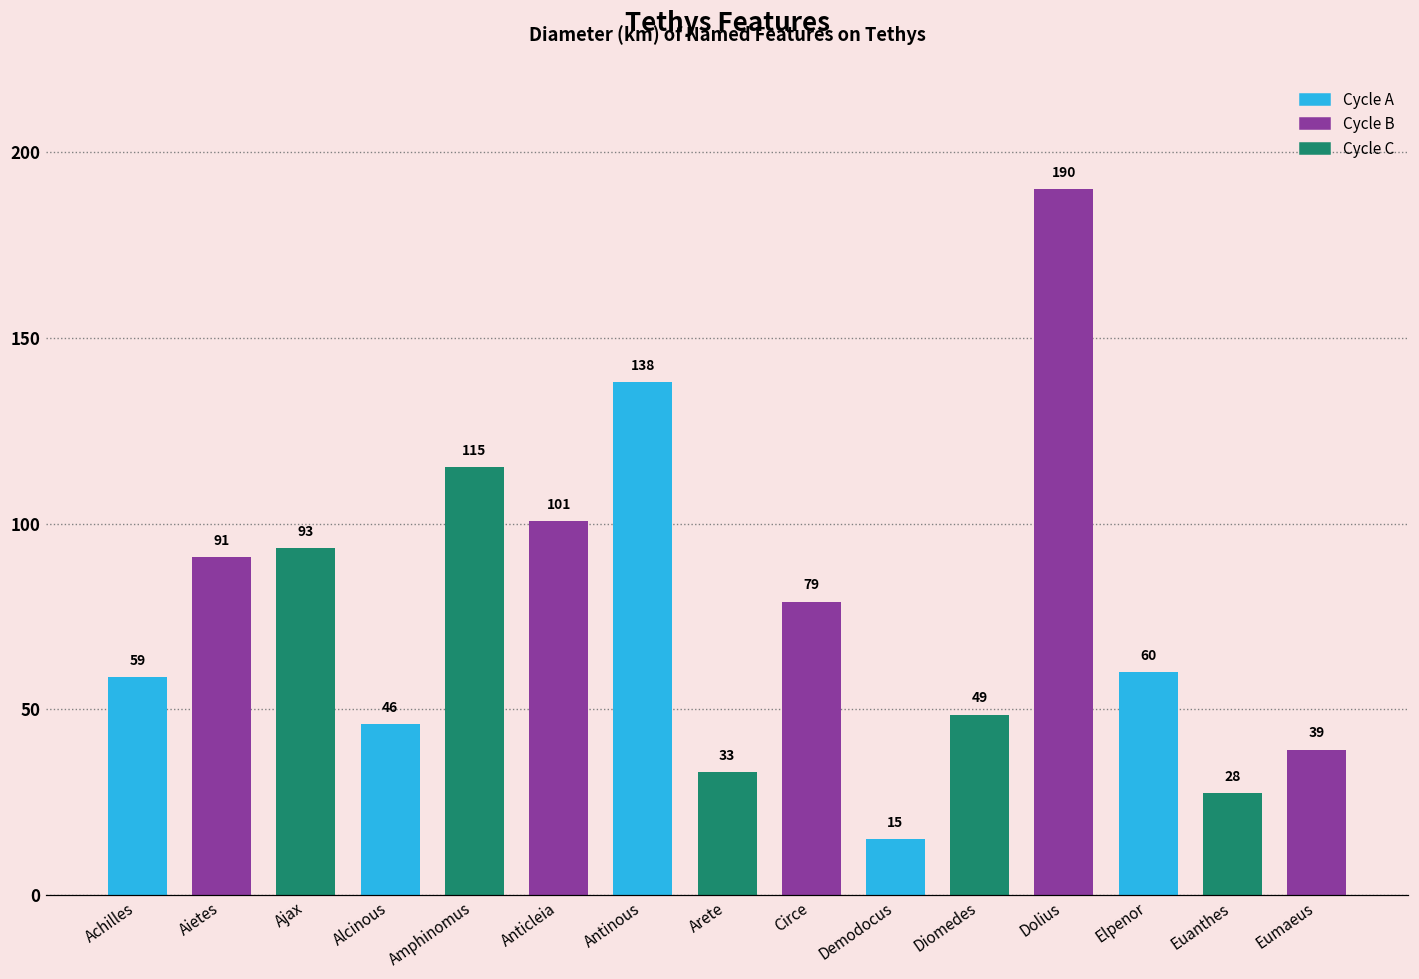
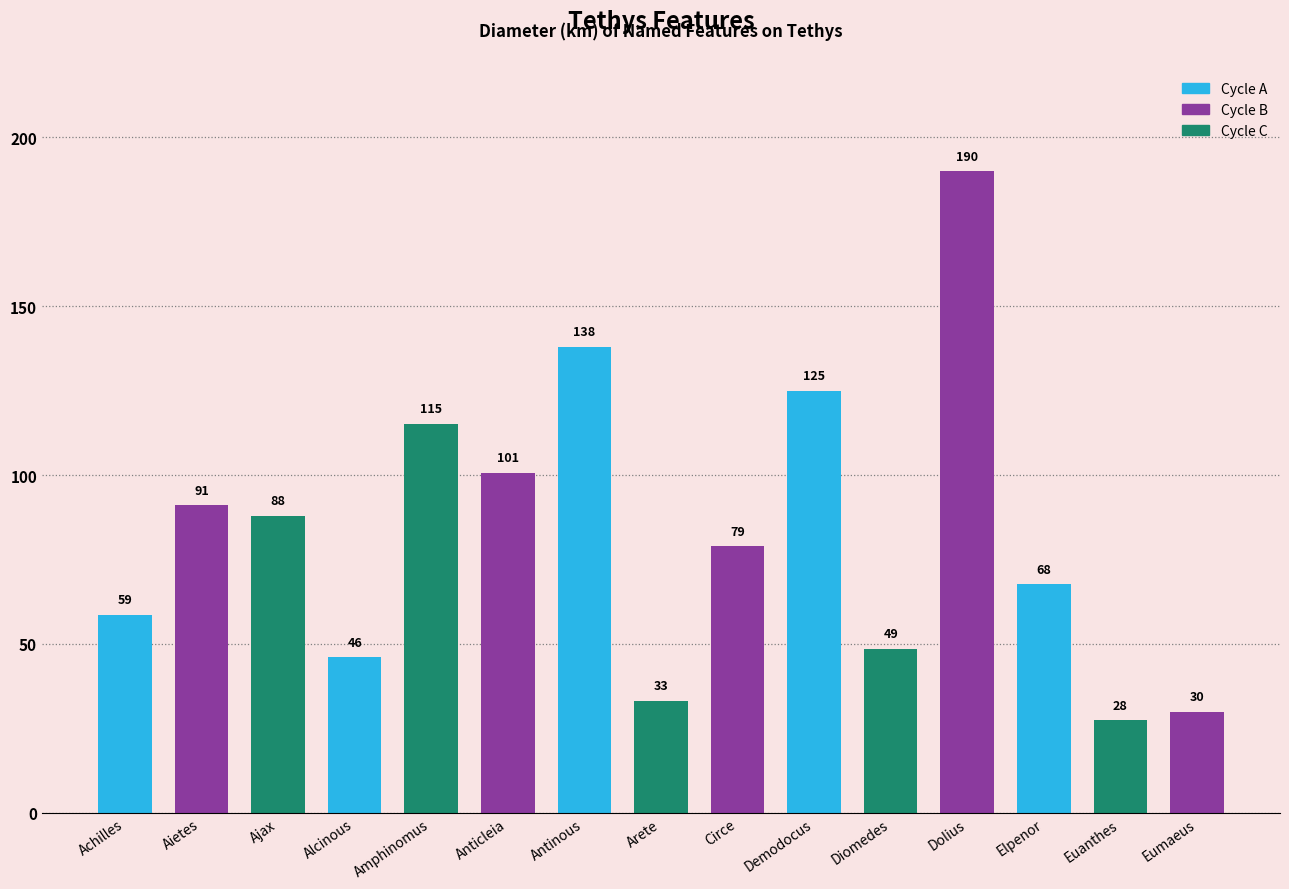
  {
    "Achilles": 59,
    "Aietes": 91,
-   "Ajax": 93,
+   "Ajax": 88,
    "Alcinous": 46,
    "Amphinomus": 115,
    "Anticleia": 101,
    "Antinous": 138,
    "Arete": 33,
    "Circe": 79,
-   "Demodocus": 15,
+   "Demodocus": 125,
    "Diomedes": 49,
    "Dolius": 190,
-   "Elpenor": 60,
+   "Elpenor": 68,
    "Euanthes": 28,
-   "Eumaeus": 39
+   "Eumaeus": 30
  }
